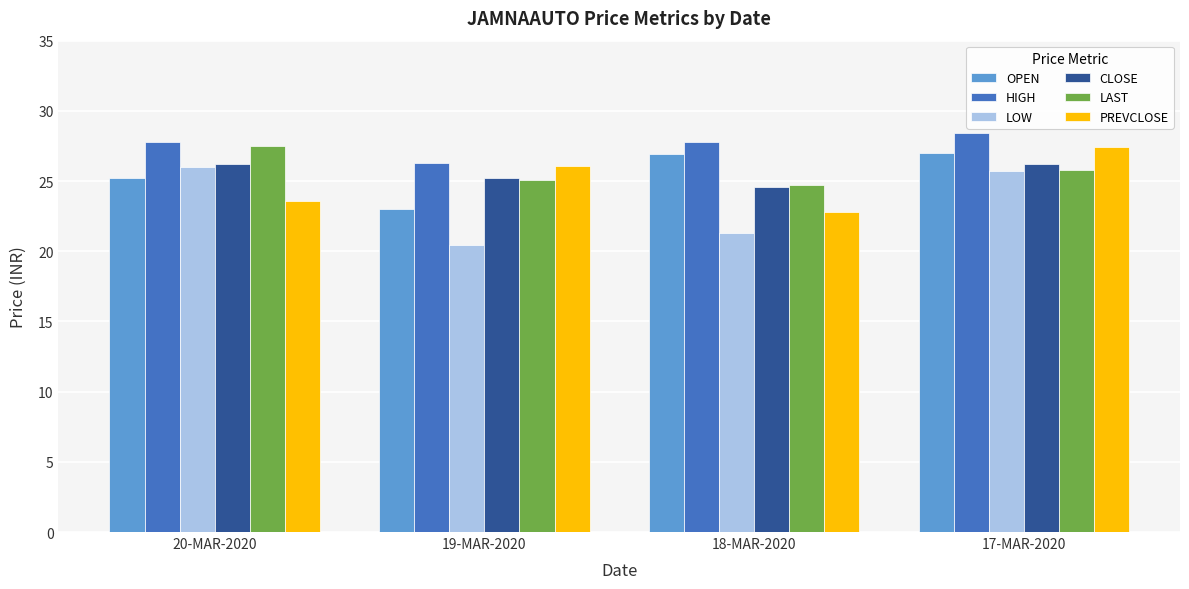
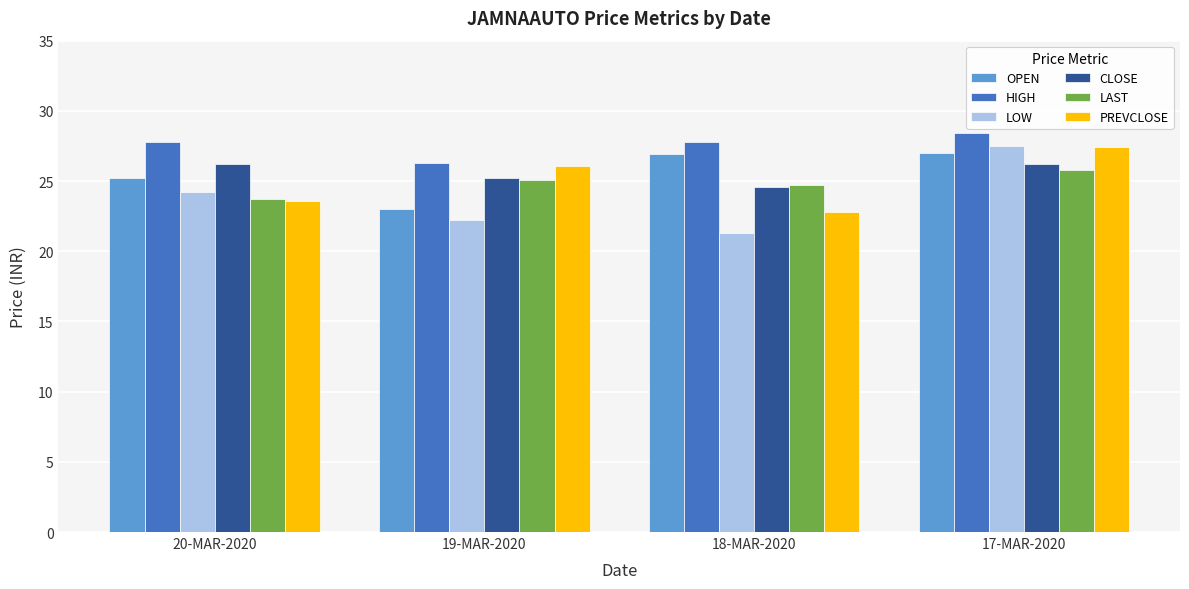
  {
    "LOW": {
-     "20-MAR-2020": 26.0,
-     "19-MAR-2020": 20.5,
+     "20-MAR-2020": 24.3,
+     "19-MAR-2020": 22.3,
      "18-MAR-2020": 21.3,
-     "17-MAR-2020": 25.8
+     "17-MAR-2020": 27.5
    },
    "LAST": {
-     "20-MAR-2020": 27.5,
+     "20-MAR-2020": 23.7,
      "19-MAR-2020": 25.1,
      "18-MAR-2020": 24.8,
      "17-MAR-2020": 25.8
    },
    "PREVCLOSE": {
      "20-MAR-2020": 23.6,
      "19-MAR-2020": 26.1,
      "18-MAR-2020": 22.8,
      "17-MAR-2020": 27.4
    }
  }
